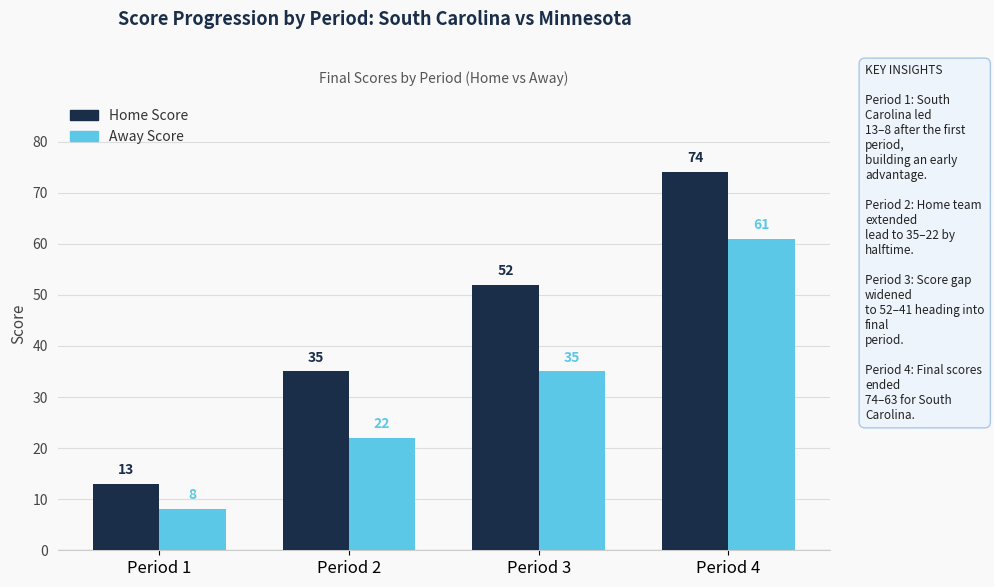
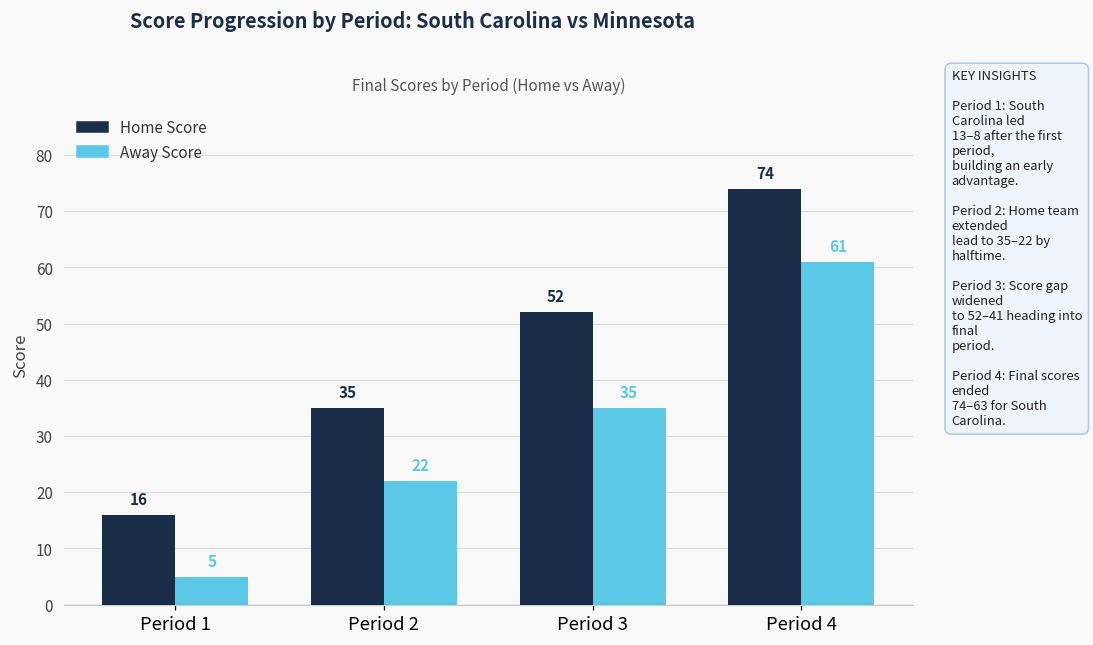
  {
    "Home Score": {
-     "Period 1": 13,
+     "Period 1": 16,
      "Period 2": 35,
      "Period 3": 52,
      "Period 4": 74
    },
    "Away Score": {
-     "Period 1": 8,
+     "Period 1": 5,
      "Period 2": 22,
      "Period 3": 35,
      "Period 4": 61
    }
  }
